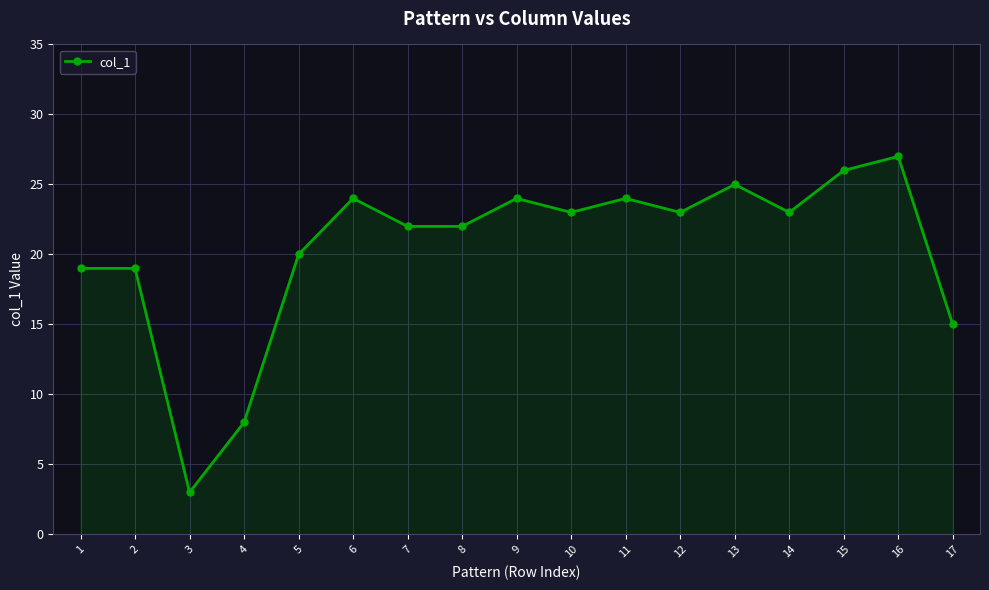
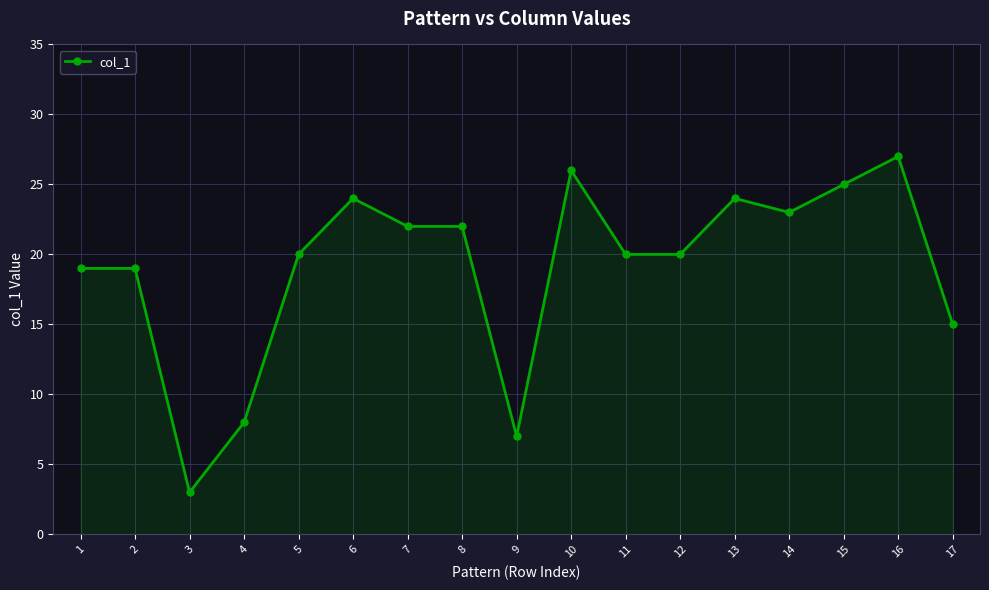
  {
    "1": 19,
    "2": 19,
    "3": 3,
    "4": 8,
    "5": 20,
    "6": 24,
    "7": 22,
    "8": 22,
-   "9": 24,
-   "10": 23,
-   "11": 24,
-   "12": 23,
-   "13": 25,
+   "9": 7,
+   "10": 26,
+   "11": 20,
+   "12": 20,
+   "13": 24,
    "14": 23,
-   "15": 26,
+   "15": 25,
    "16": 27,
    "17": 15
  }
